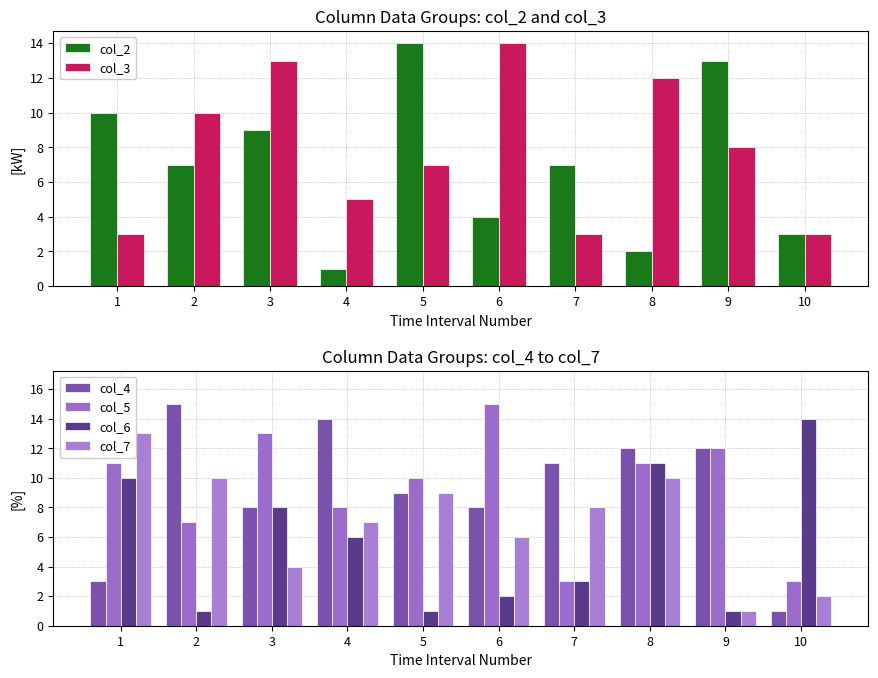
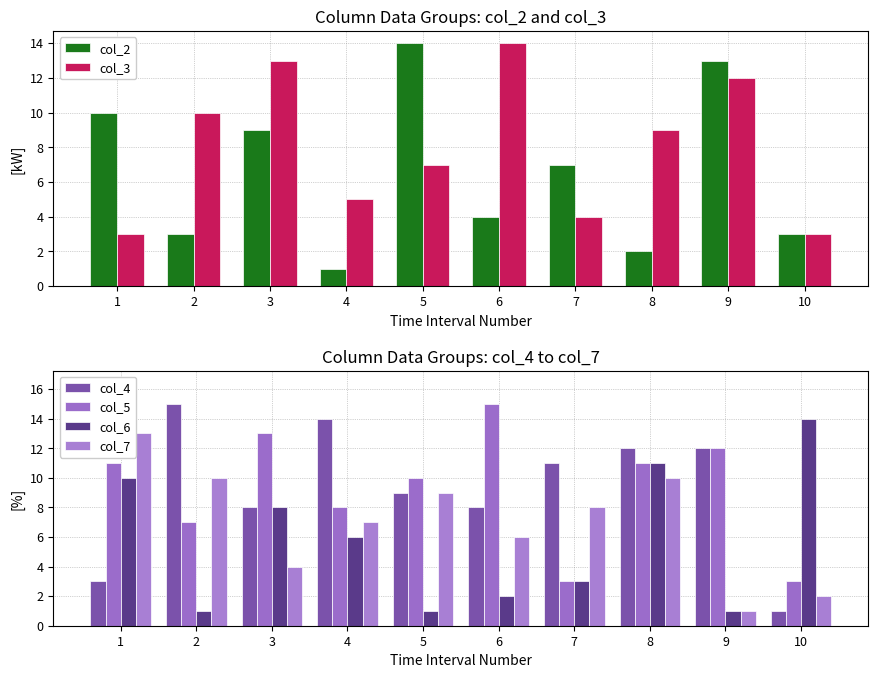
  {
    "Column Data Groups: col_2 and col_3": {
      "col_2": {
        "1": 10,
-       "2": 7,
+       "2": 3,
        "3": 9,
        "4": 1,
        "5": 14,
        "6": 4,
        "7": 7,
        "8": 2,
        "9": 13,
        "10": 3
      },
      "col_3": {
        "1": 3,
        "2": 10,
        "3": 13,
        "4": 5,
        "5": 7,
        "6": 14,
-       "7": 3,
-       "8": 12,
-       "9": 8,
+       "7": 4,
+       "8": 9,
+       "9": 12,
        "10": 3
      }
    }
  }
